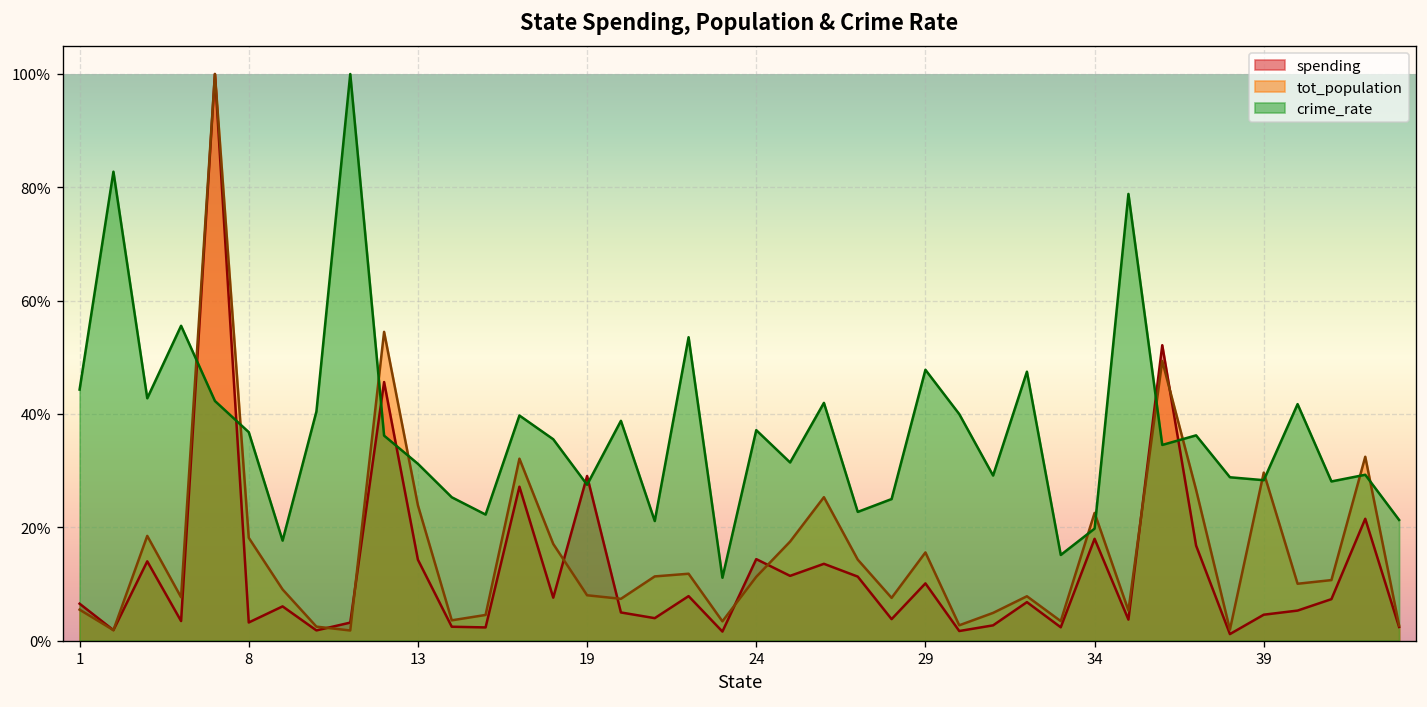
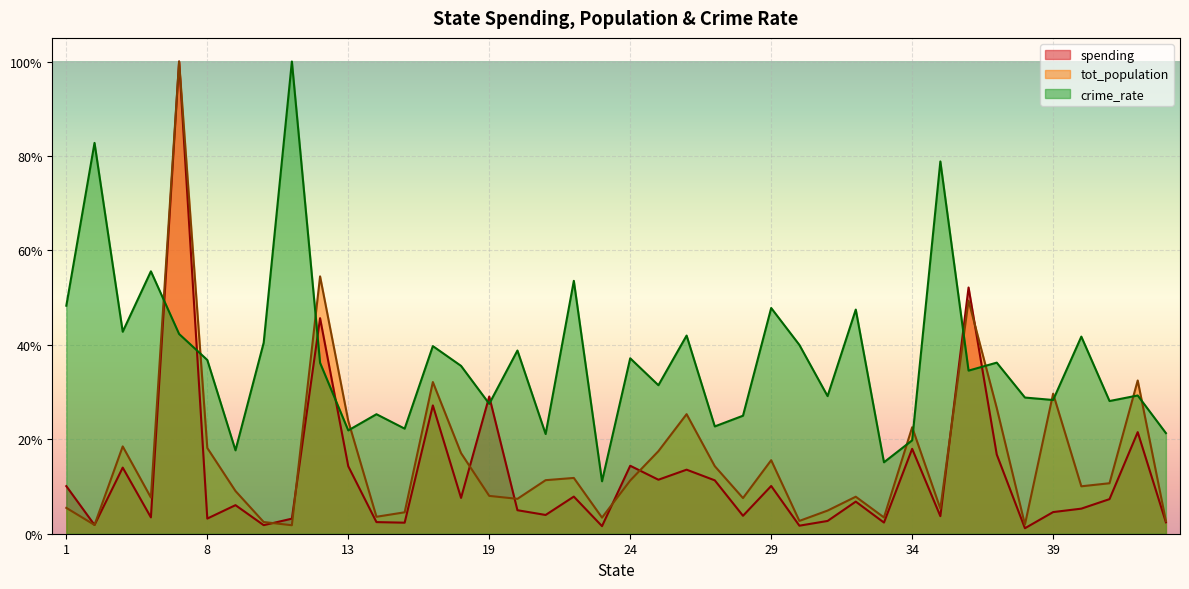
  {
    "spending": {
-     "1": "7%",
+     "1": "10%",
      "8": "3%",
      "13": "14%",
      "19": "29%",
      "24": "14%",
      "29": "10%",
      "34": "18%",
      "39": "5%"
    },
    "tot_population": {
      "1": "5%",
      "8": "18%",
      "13": "24%",
      "19": "8%",
      "24": "11%",
      "29": "16%",
      "34": "23%",
      "39": "30%"
    },
    "crime_rate": {
-     "1": "44%",
+     "1": "48%",
      "8": "37%",
-     "13": "31%",
+     "13": "22%",
      "19": "28%",
      "24": "37%",
      "29": "48%",
      "34": "20%",
      "39": "28%"
    }
  }
